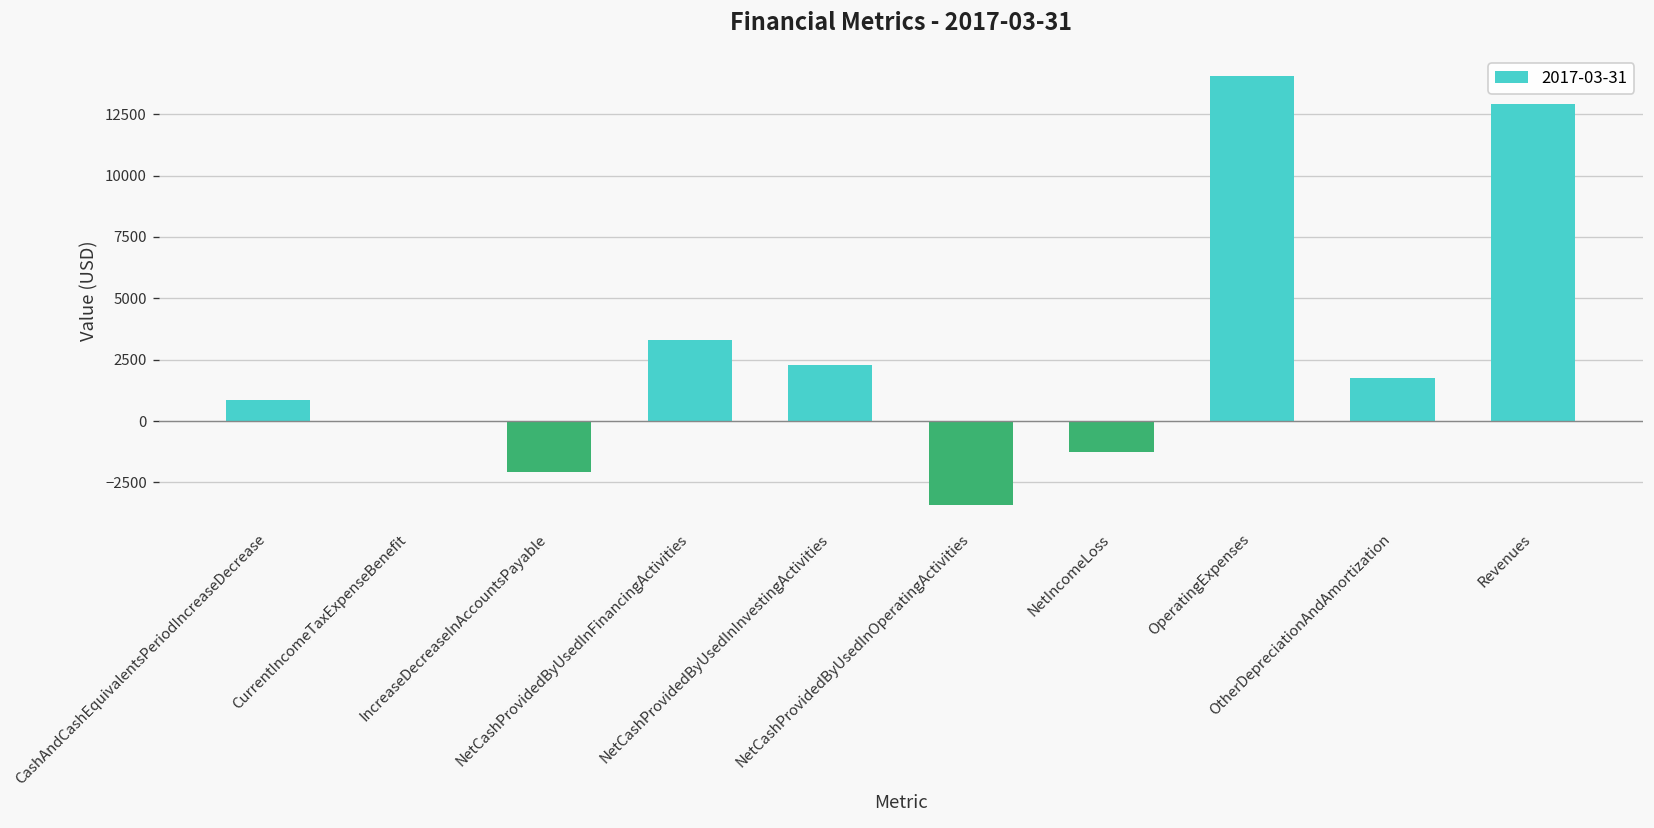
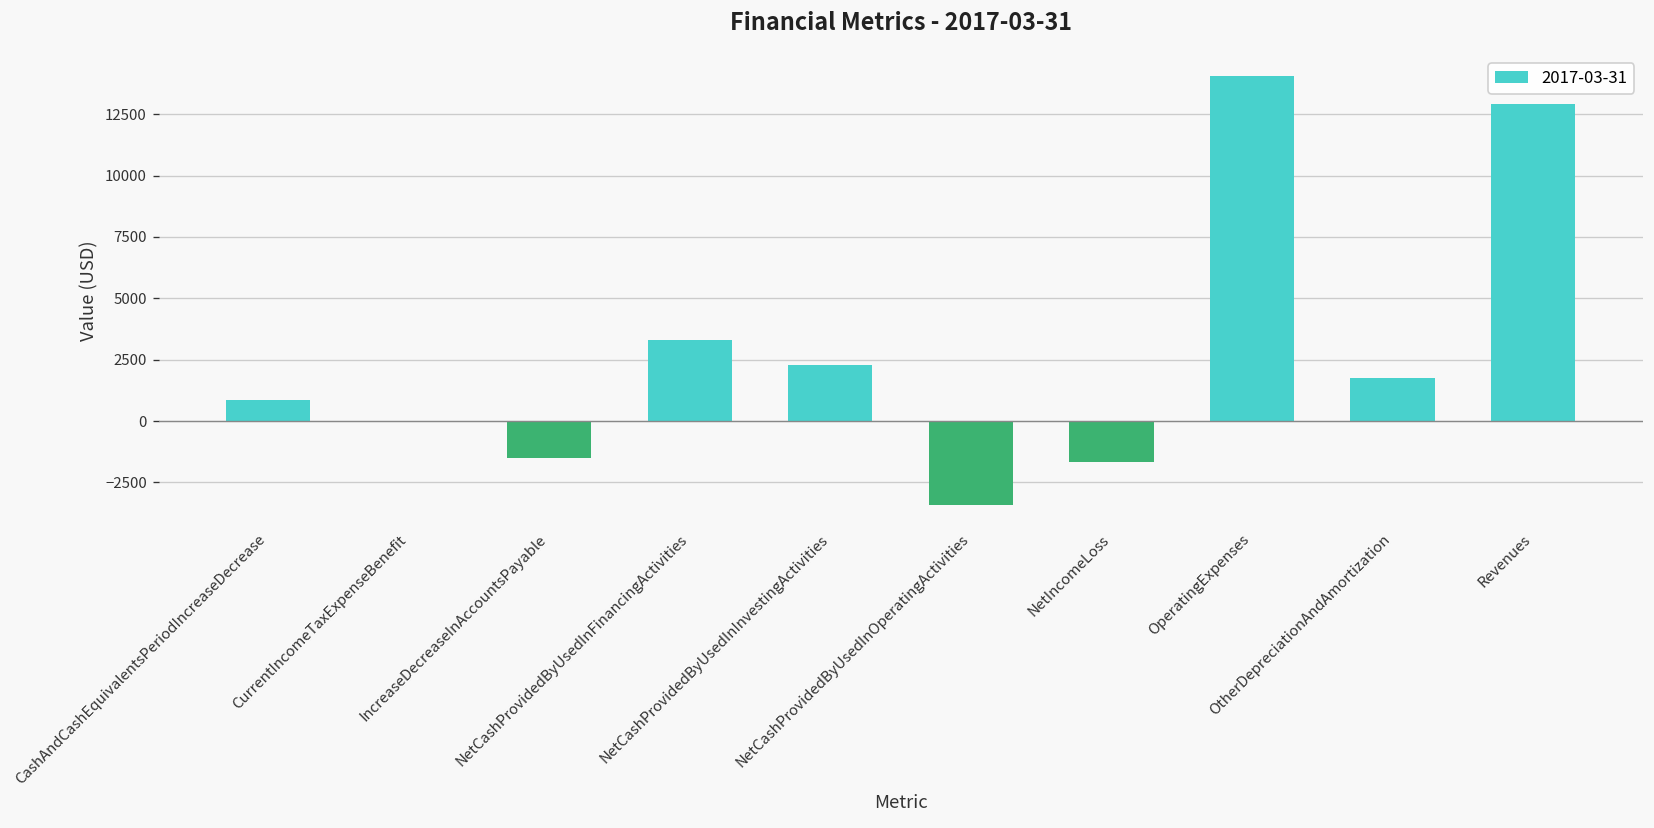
  {
    "CashAndCashEquivalentsPeriodIncreaseDecrease": 900,
    "CurrentIncomeTaxExpenseBenefit": 0,
-   "IncreaseDecreaseInAccountsPayable": -2100,
+   "IncreaseDecreaseInAccountsPayable": -1500,
    "NetCashProvidedByUsedInFinancingActivities": 3300,
    "NetCashProvidedByUsedInInvestingActivities": 2300,
    "NetCashProvidedByUsedInOperatingActivities": -3400,
-   "NetIncomeLoss": -1300,
+   "NetIncomeLoss": -1700,
    "OperatingExpenses": 14000,
    "OtherDepreciationAndAmortization": 1700,
    "Revenues": 12900
  }
